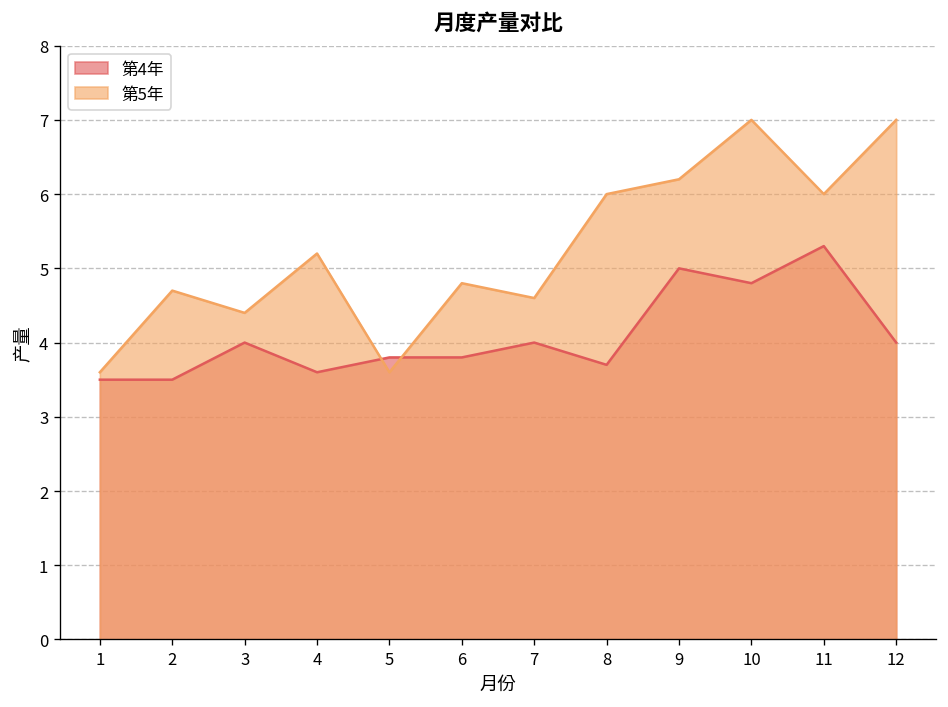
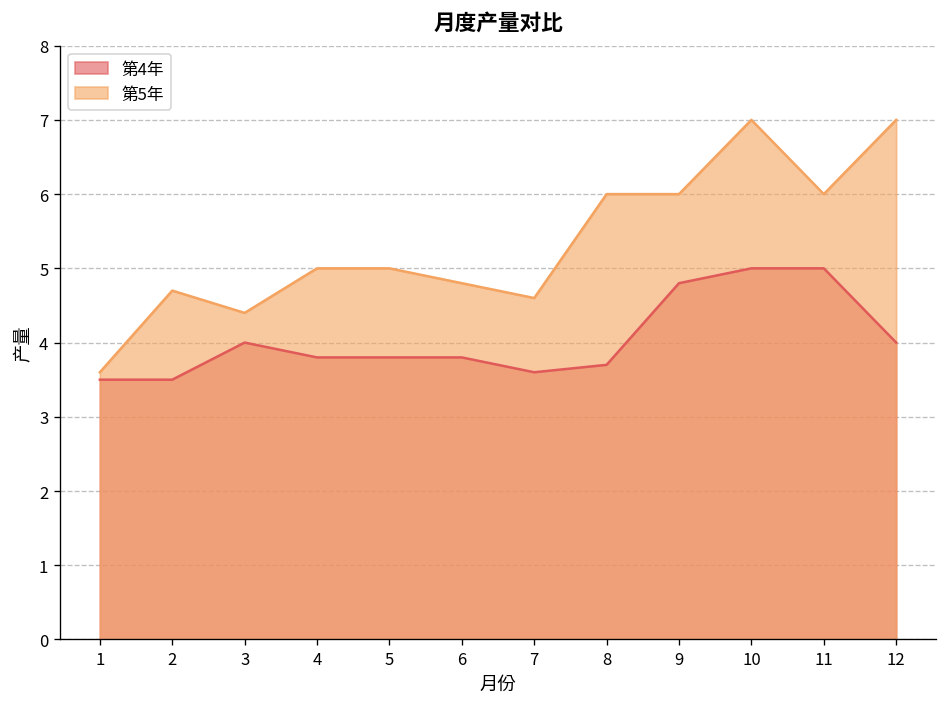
  {
    "第4年": {
      "1": 3.5,
      "2": 3.5,
      "3": 4.0,
-     "4": 3.6,
+     "4": 3.8,
      "5": 3.8,
      "6": 3.8,
-     "7": 4.0,
+     "7": 3.6,
      "8": 3.7,
-     "9": 5.0,
-     "10": 4.8,
-     "11": 5.3,
+     "9": 4.8,
+     "10": 5.0,
+     "11": 5.0,
      "12": 4.0
    },
    "第5年": {
      "1": 3.6,
      "2": 4.7,
      "3": 4.4,
-     "4": 5.2,
-     "5": 3.6,
+     "4": 5.0,
+     "5": 5.0,
      "6": 4.8,
      "7": 4.6,
      "8": 6.0,
-     "9": 6.2,
+     "9": 6.0,
      "10": 7.0,
      "11": 6.0,
      "12": 7.0
    }
  }
